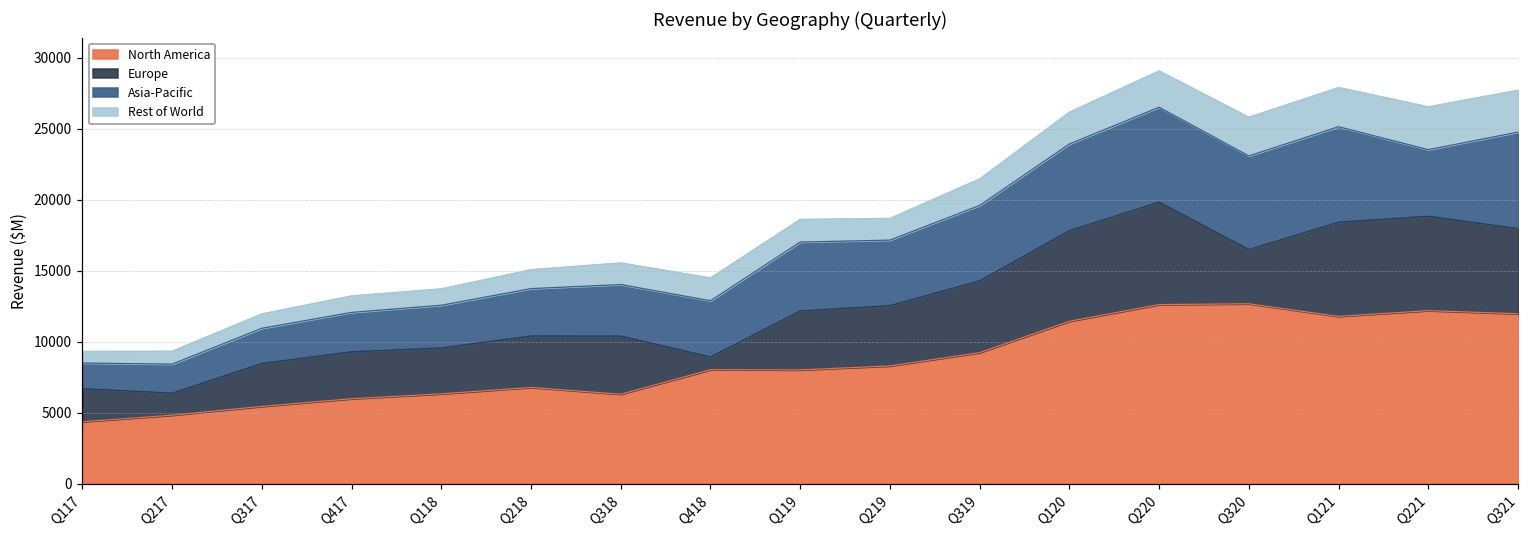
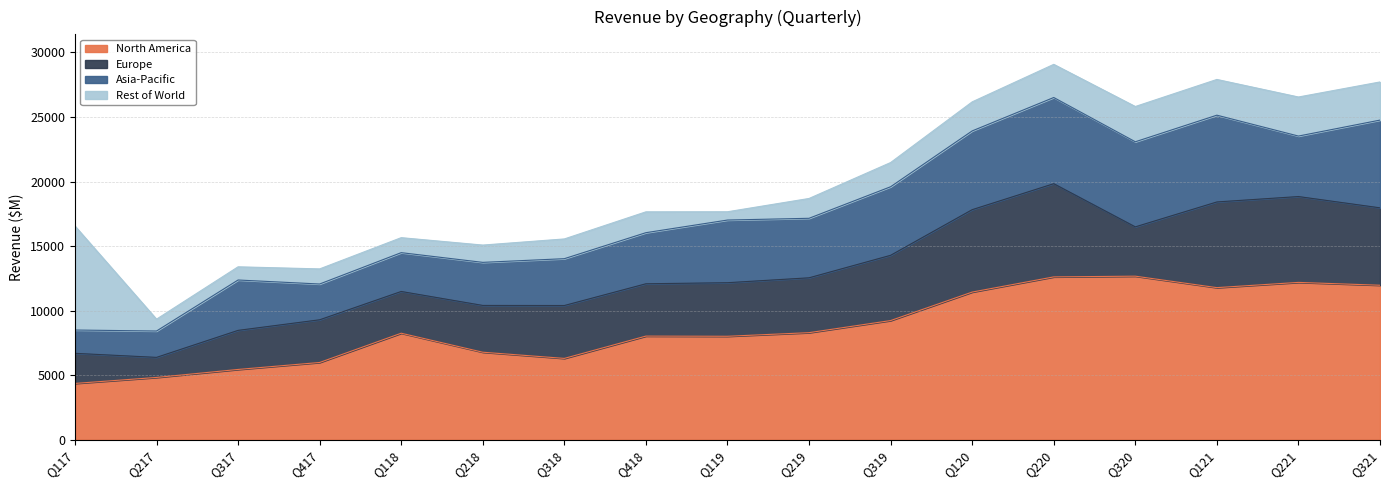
  {
    "North America": {
      "Q117": 4400,
      "Q217": 4800,
      "Q317": 5400,
      "Q417": 6000,
-     "Q118": 6300,
+     "Q118": 8200,
      "Q218": 6800,
      "Q318": 6300,
      "Q418": 8000,
      "Q119": 8000,
      "Q219": 8300,
      "Q319": 9200,
      "Q120": 11400,
      "Q220": 12600,
      "Q320": 12700,
      "Q121": 11800,
      "Q221": 12200,
      "Q321": 12000
    },
    "Europe": {
      "Q117": 2300,
      "Q217": 1600,
      "Q317": 3000,
      "Q417": 3300,
      "Q118": 3200,
      "Q218": 3600,
      "Q318": 4100,
-     "Q418": 900,
+     "Q418": 4100,
      "Q119": 4200,
      "Q219": 4200,
      "Q319": 5100,
      "Q120": 6400,
      "Q220": 7200,
      "Q320": 3800,
      "Q121": 6600,
      "Q221": 6700,
      "Q321": 6000
    },
    "Asia-Pacific": {
      "Q117": 1800,
      "Q217": 2000,
-     "Q317": 2500,
+     "Q317": 3900,
      "Q417": 2800,
      "Q118": 3000,
      "Q218": 3300,
      "Q318": 3600,
      "Q418": 4000,
      "Q119": 4900,
      "Q219": 4600,
      "Q319": 5300,
      "Q120": 6100,
      "Q220": 6700,
      "Q320": 6600,
      "Q121": 6700,
      "Q221": 4700,
      "Q321": 6800
    },
    "Rest of World": {
-     "Q117": 800,
+     "Q117": 8100,
      "Q217": 900,
      "Q317": 1000,
      "Q417": 1200,
      "Q118": 1200,
      "Q218": 1300,
      "Q318": 1500,
      "Q418": 1600,
-     "Q119": 1600,
+     "Q119": 600,
      "Q219": 1500,
      "Q319": 1900,
      "Q120": 2300,
      "Q220": 2600,
      "Q320": 2700,
      "Q121": 2800,
      "Q221": 3000,
      "Q321": 3000
    }
  }
